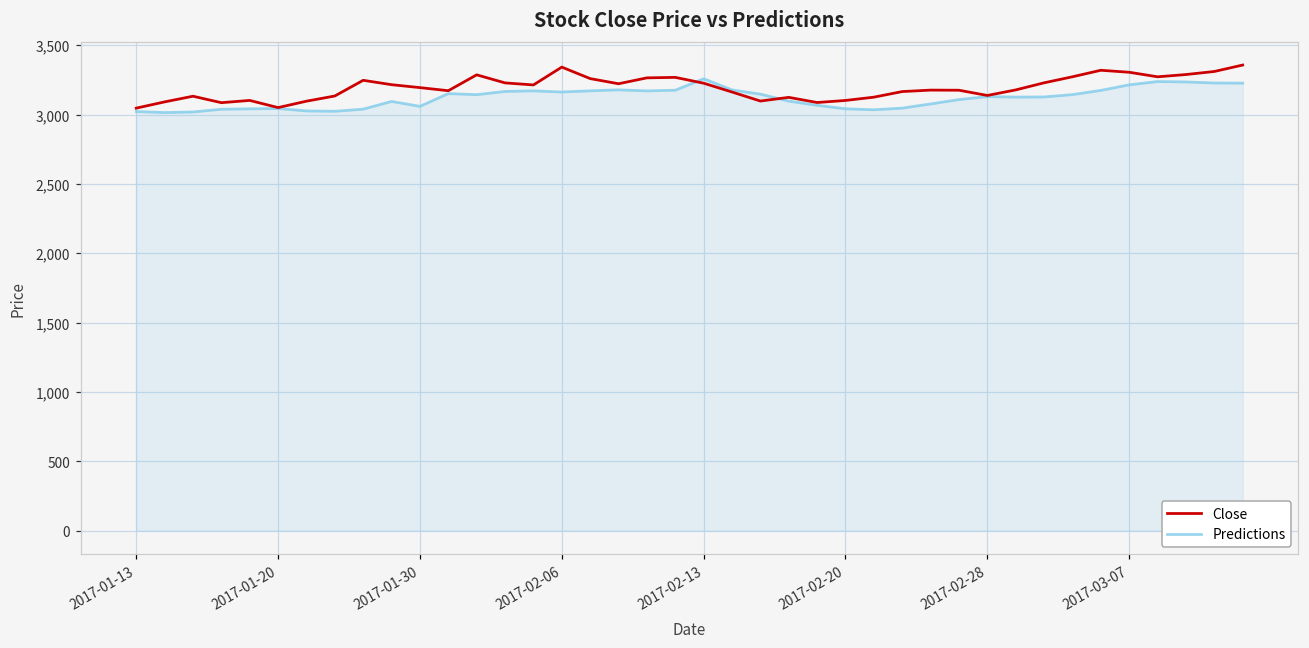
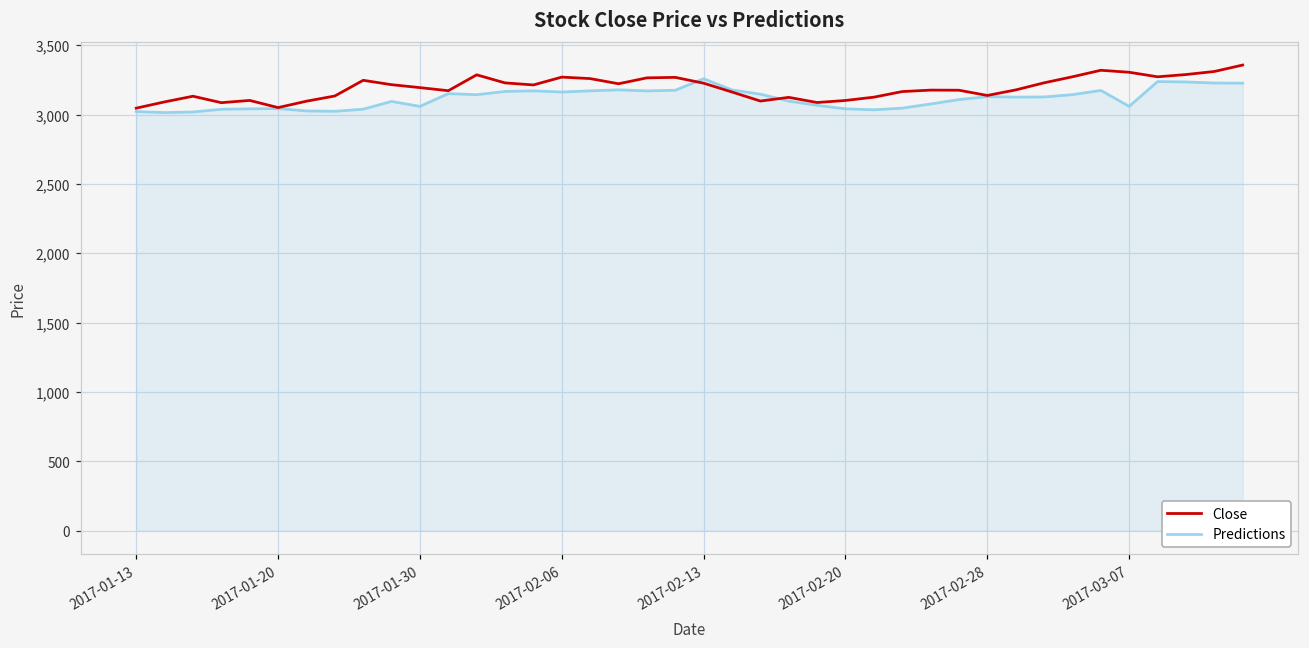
  {
    "Close": {
      "2017-01-13": "3,050",
      "2017-01-30": "3,190",
-     "2017-02-06": "3,340",
+     "2017-02-06": "3,270",
      "2017-02-13": "3,230",
      "2017-02-20": "3,100",
      "2017-03-07": "3,310"
    },
    "Predictions": {
      "2017-01-13": "3,020",
      "2017-01-30": "3,060",
      "2017-02-06": "3,160",
      "2017-02-13": "3,260",
      "2017-02-20": "3,040",
-     "2017-03-07": "3,210"
+     "2017-03-07": "3,060"
    }
  }
